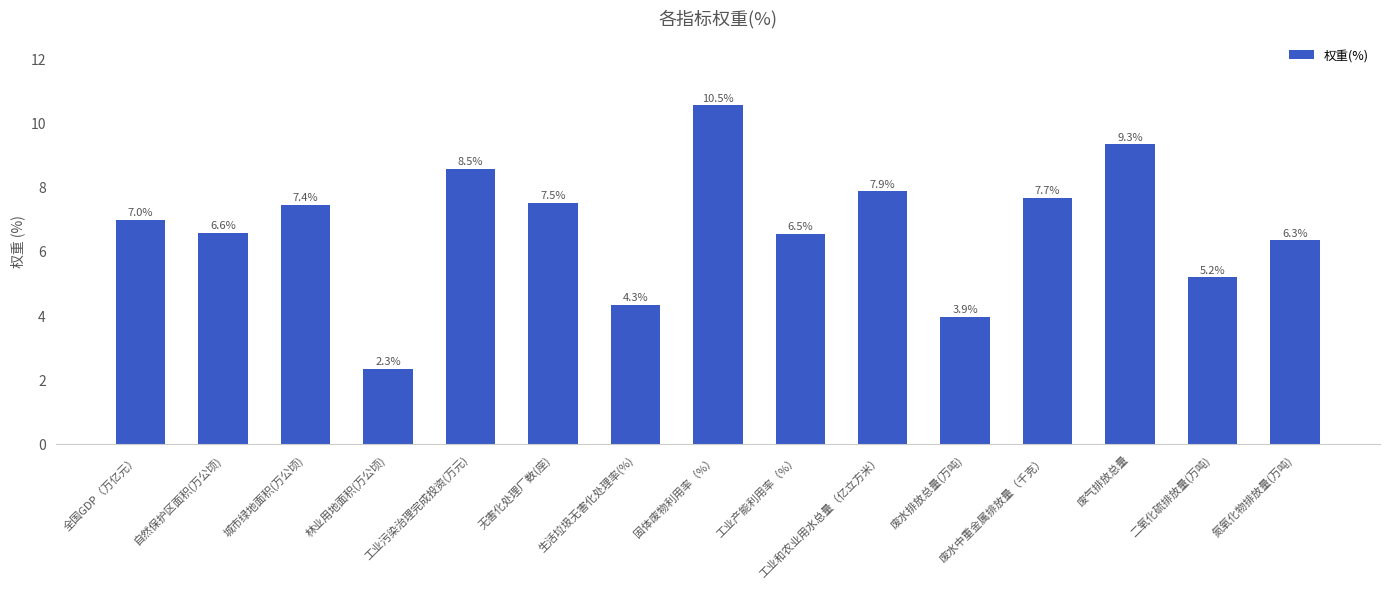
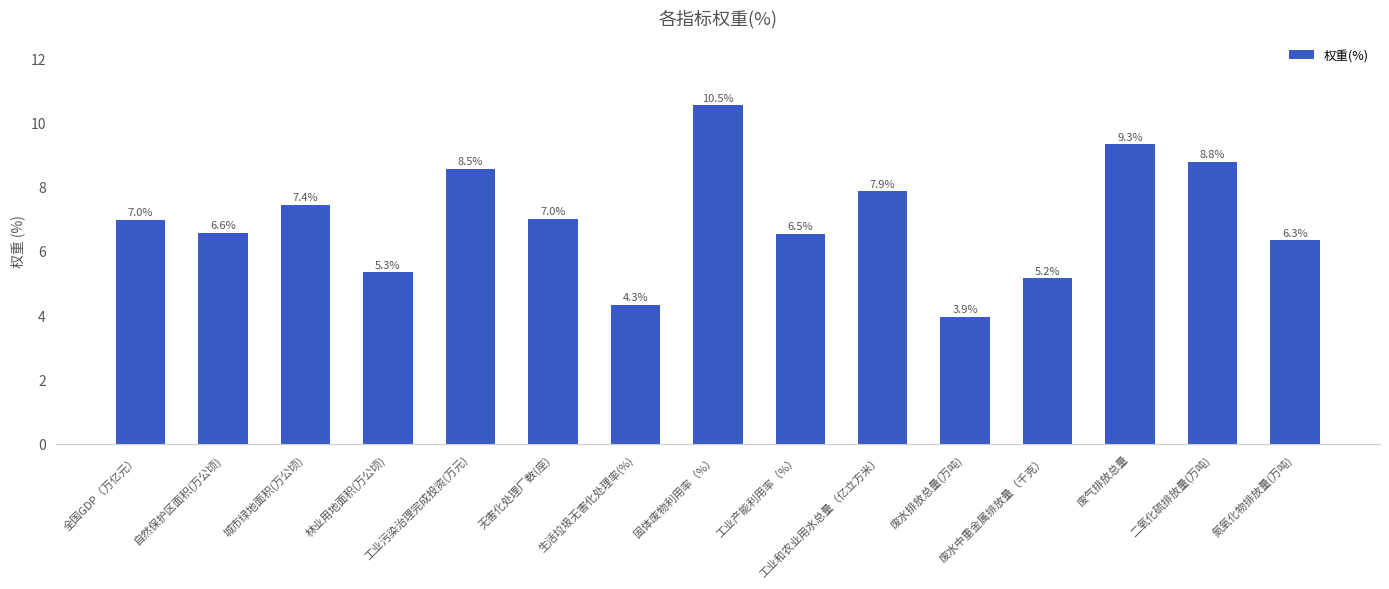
  {
    "全国GDP（万亿元）": "7.0%",
    "自然保护区面积(万公顷)": "6.6%",
    "城市绿地面积(万公顷)": "7.4%",
-   "林业用地面积(万公顷)": "2.3%",
+   "林业用地面积(万公顷)": "5.3%",
    "工业污染治理完成投资(万元)": "8.5%",
-   "无害化处理厂数(座)": "7.5%",
+   "无害化处理厂数(座)": "7.0%",
    "生活垃圾无害化处理率(%)": "4.3%",
    "固体废物利用率（%）": "10.5%",
    "工业产能利用率（%）": "6.5%",
    "工业和农业用水总量（亿立方米）": "7.9%",
    "废水排放总量(万吨)": "3.9%",
-   "废水中重金属排放量（千克）": "7.7%",
+   "废水中重金属排放量（千克）": "5.2%",
    "废气排放总量": "9.3%",
-   "二氧化硫排放量(万吨)": "5.2%",
+   "二氧化硫排放量(万吨)": "8.8%",
    "氮氧化物排放量(万吨)": "6.3%"
  }
